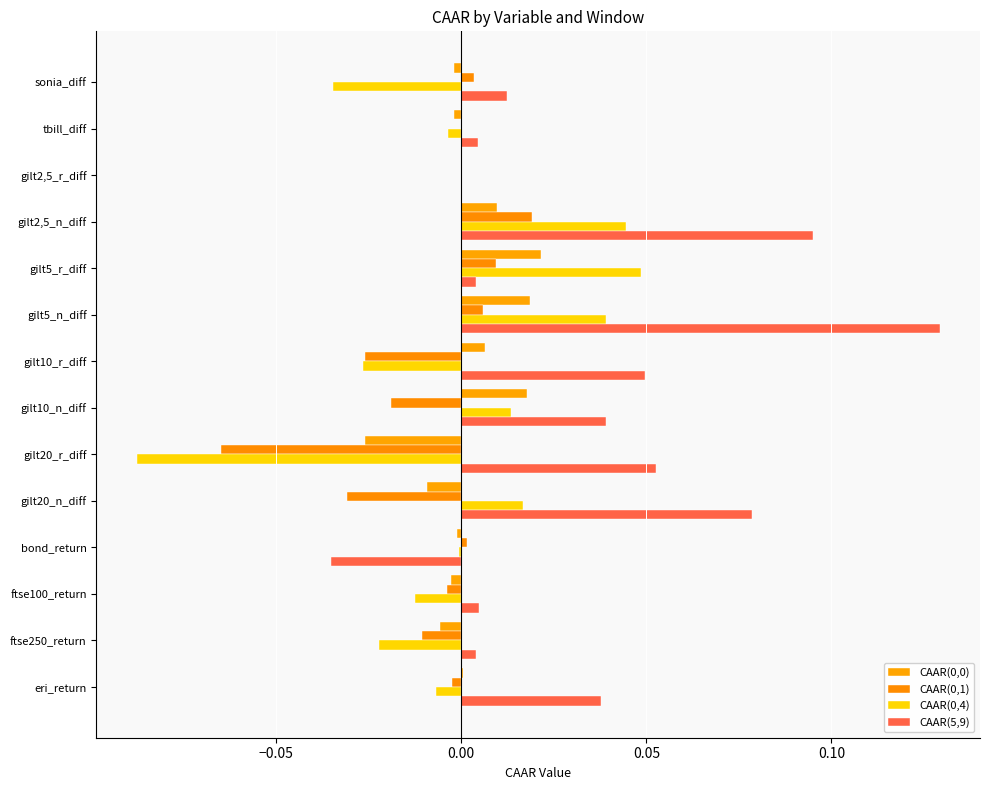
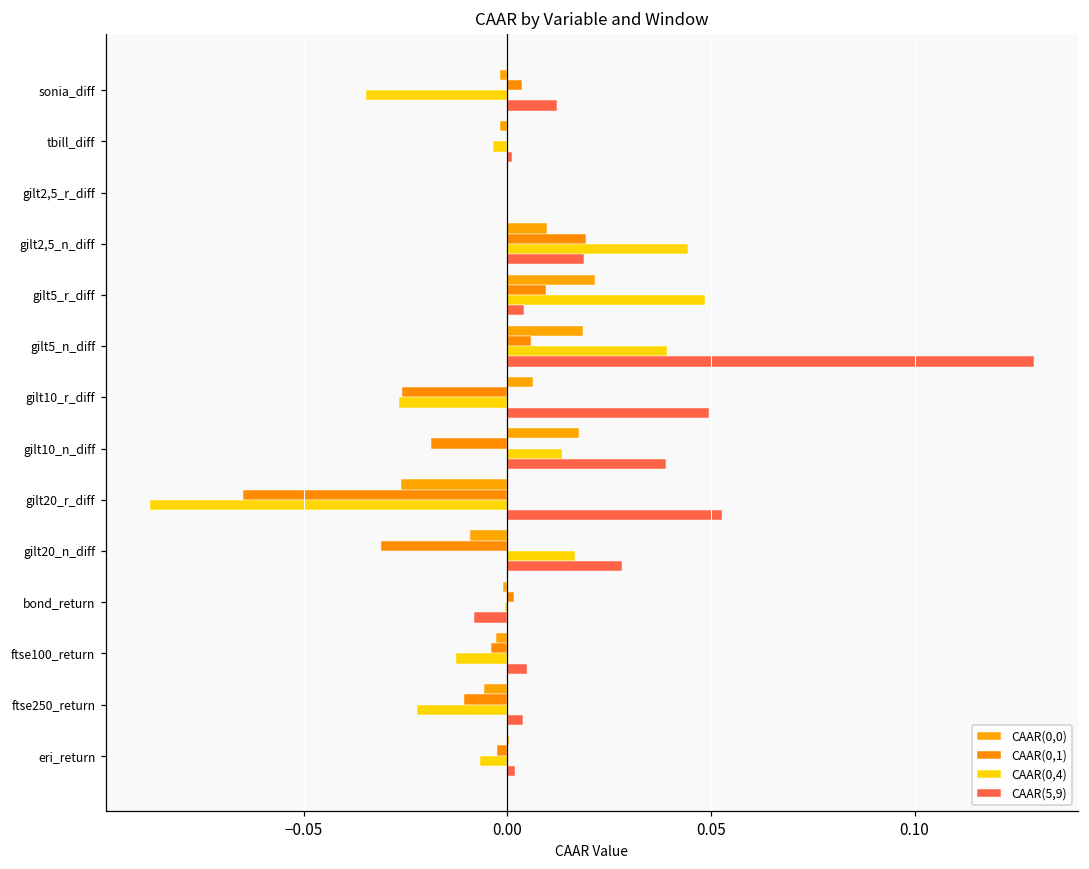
  {
    "CAAR(5,9)": {
      "sonia_diff": 0.012,
-     "tbill_diff": 0.004,
+     "tbill_diff": 0.001,
      "gilt2,5_r_diff": 0.000,
-     "gilt2,5_n_diff": 0.095,
+     "gilt2,5_n_diff": 0.019,
      "gilt5_r_diff": 0.004,
      "gilt5_n_diff": 0.129,
      "gilt10_r_diff": 0.050,
      "gilt10_n_diff": 0.039,
      "gilt20_r_diff": 0.053,
-     "gilt20_n_diff": 0.078,
-     "bond_return": -0.035,
+     "gilt20_n_diff": 0.028,
+     "bond_return": -0.008,
      "ftse100_return": 0.005,
      "ftse250_return": 0.004,
-     "eri_return": 0.038
+     "eri_return": 0.002
    }
  }
